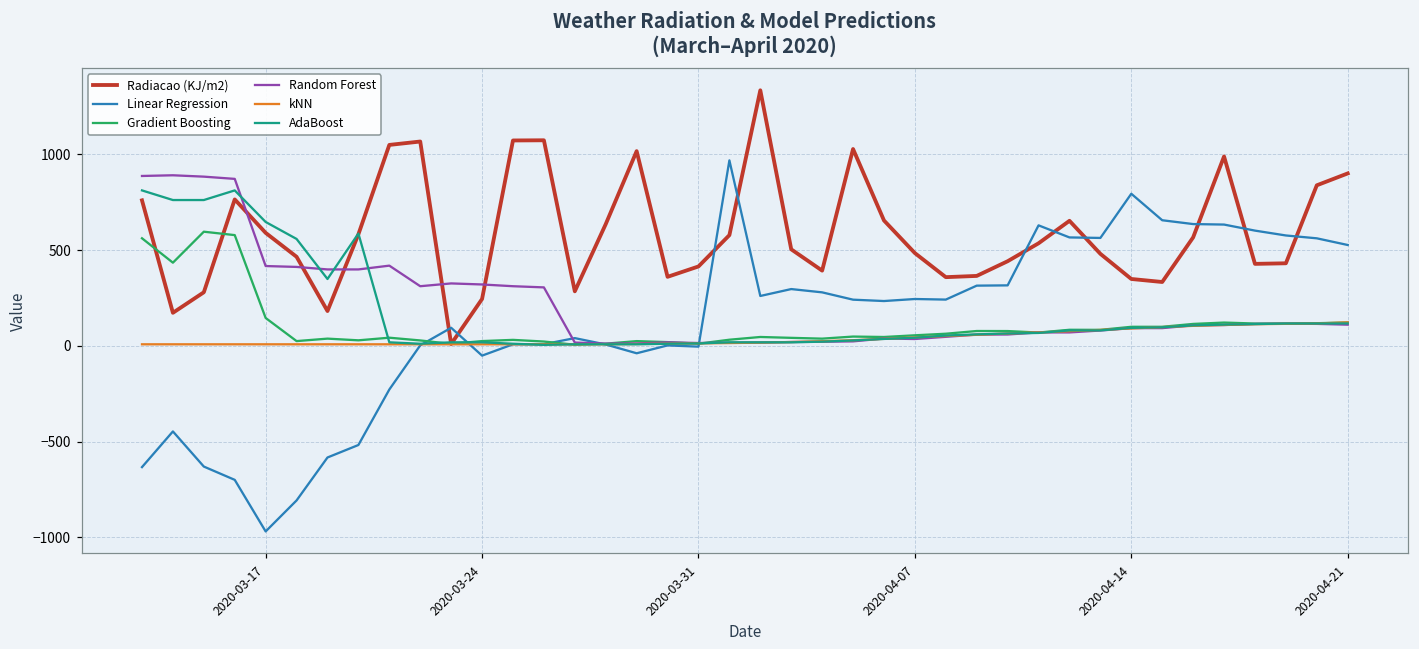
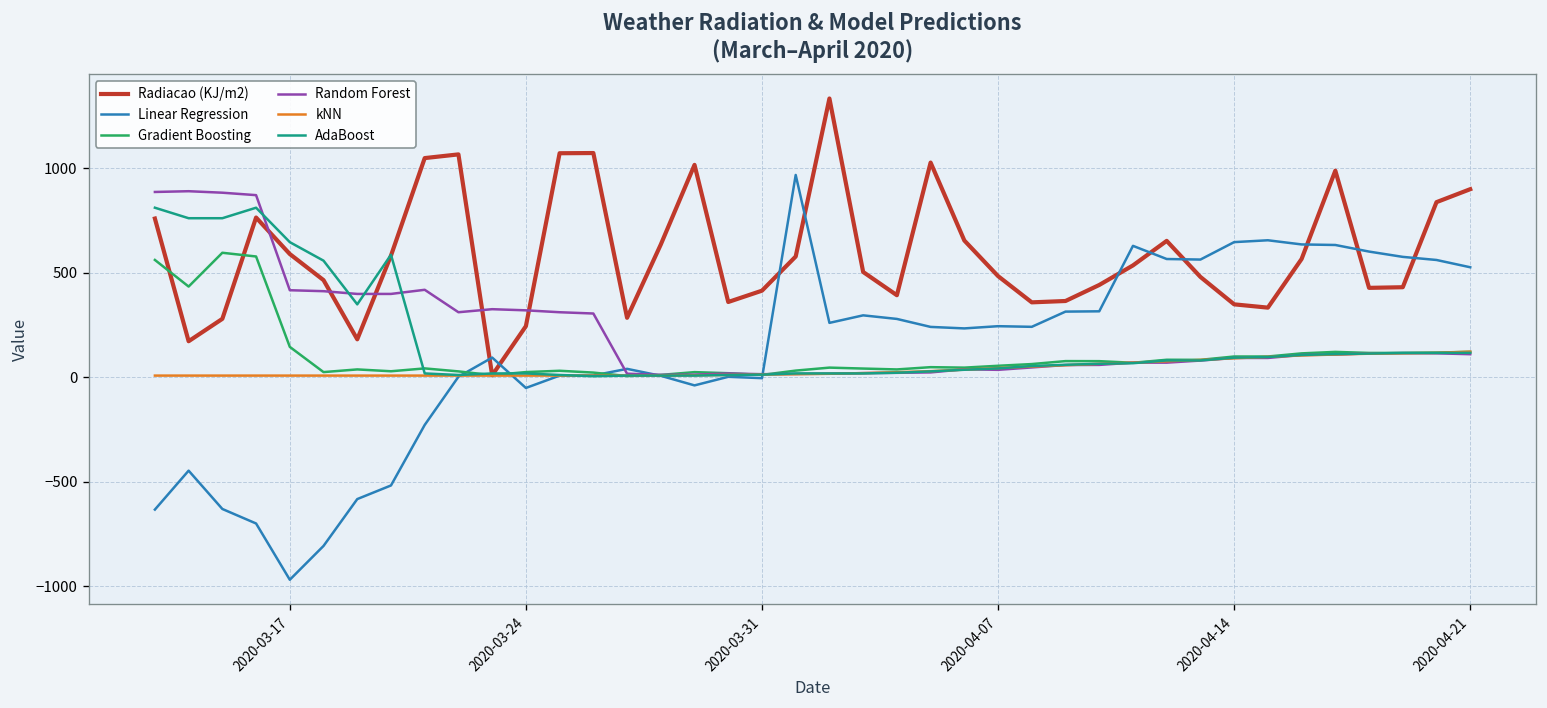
  {
    "Radiacao (KJ/m2)": {
      "2020-03-17": 590,
      "2020-03-24": 240,
      "2020-03-31": 410,
      "2020-04-07": 480,
      "2020-04-14": 350,
      "2020-04-21": 900
    },
    "Linear Regression": {
      "2020-03-17": -970,
      "2020-03-24": -50,
      "2020-03-31": 0,
      "2020-04-07": 240,
-     "2020-04-14": 790,
+     "2020-04-14": 650,
      "2020-04-21": 530
    },
    "Random Forest": {
      "2020-03-17": 420,
      "2020-03-24": 320
    },
    "kNN": {
      "2020-03-17": 10
    }
  }
